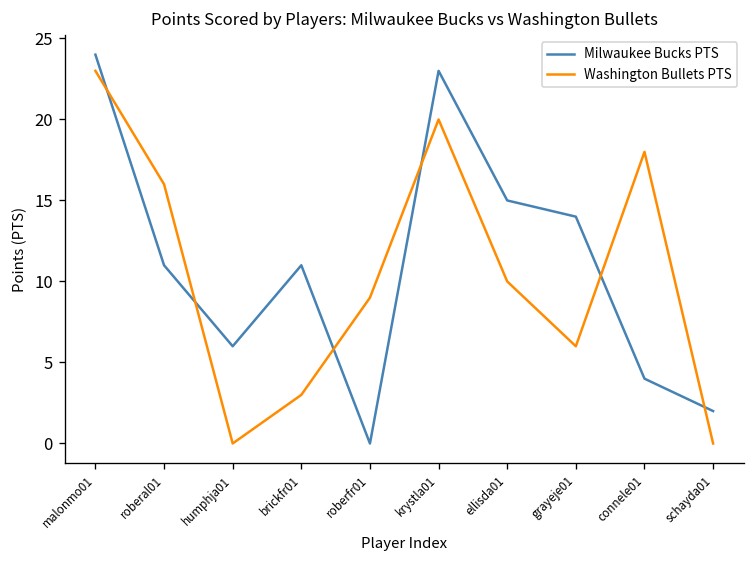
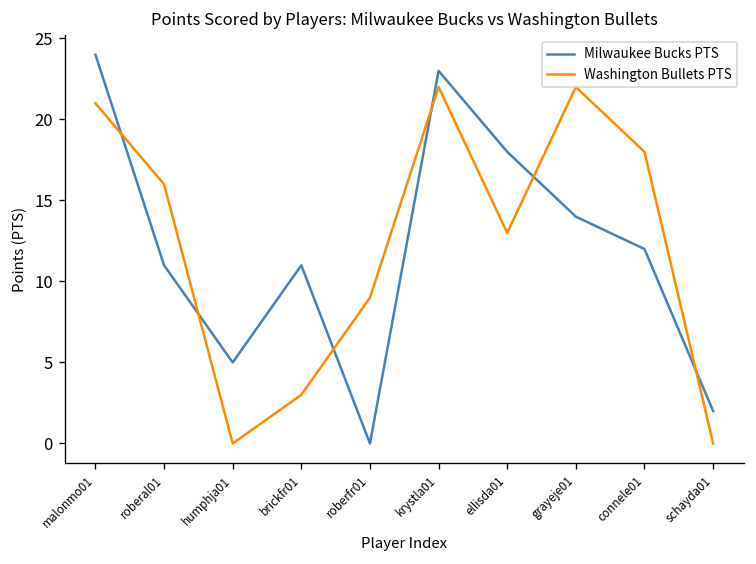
  {
    "Milwaukee Bucks PTS": {
      "malonmo01": 24,
      "roberal01": 11,
-     "humphja01": 6,
+     "humphja01": 5,
      "brickfr01": 11,
      "roberfr01": 0,
      "krystla01": 23,
-     "ellisda01": 15,
+     "ellisda01": 18,
      "grayeje01": 14,
-     "connele01": 4,
+     "connele01": 12,
      "schayda01": 2
    },
    "Washington Bullets PTS": {
-     "malonmo01": 23,
+     "malonmo01": 21,
      "roberal01": 16,
      "humphja01": 0,
      "brickfr01": 3,
      "roberfr01": 9,
-     "krystla01": 20,
-     "ellisda01": 10,
-     "grayeje01": 6,
+     "krystla01": 22,
+     "ellisda01": 13,
+     "grayeje01": 22,
      "connele01": 18,
      "schayda01": 0
    }
  }
